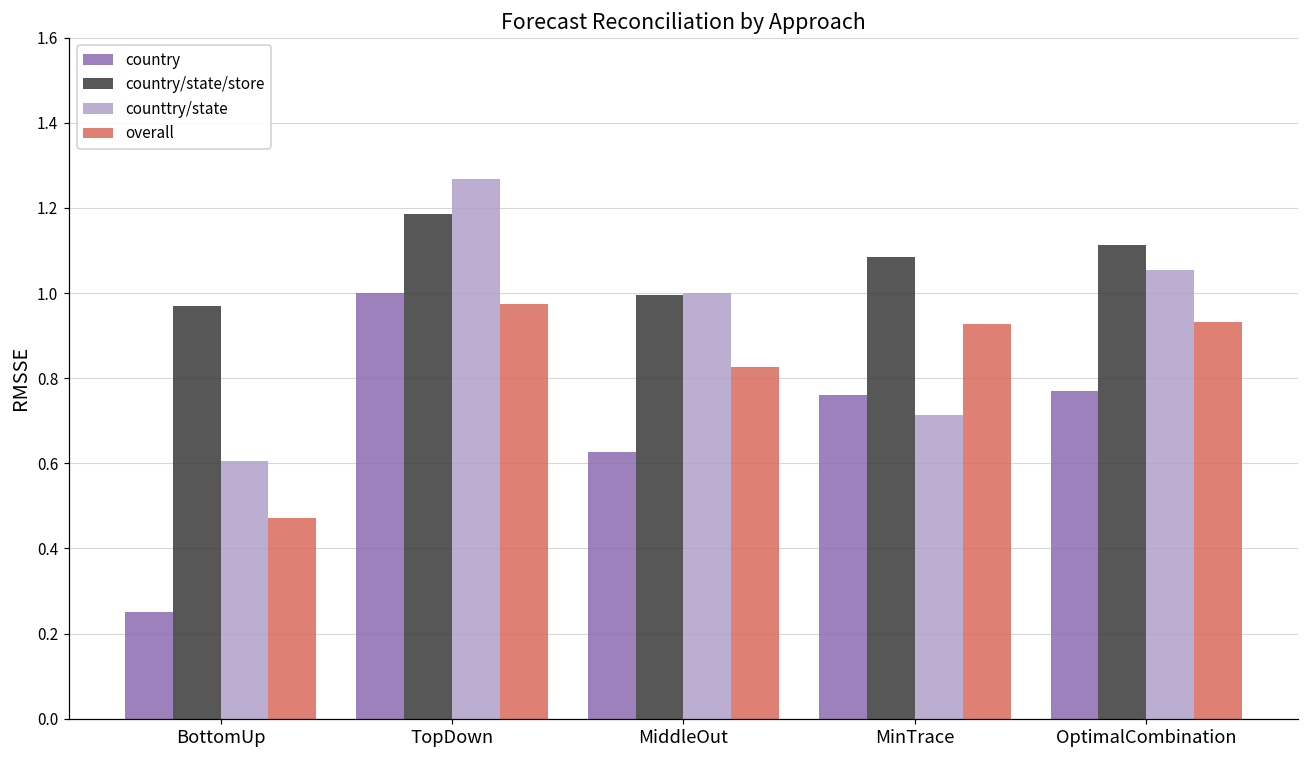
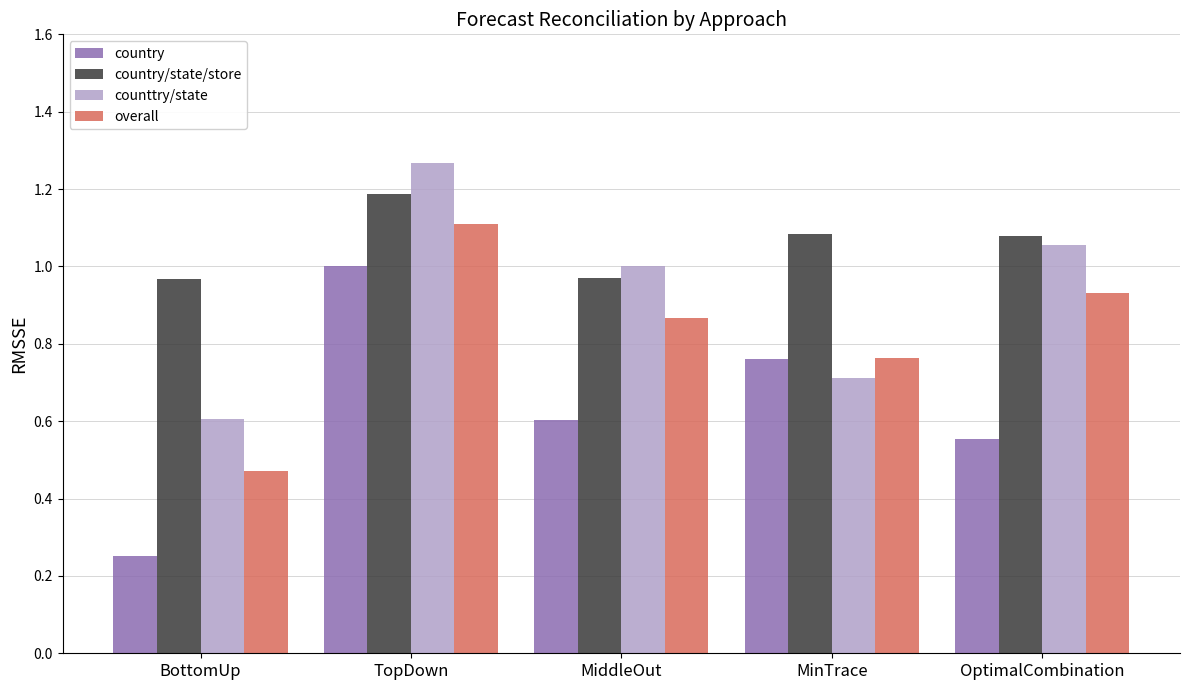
  {
    "country": {
      "BottomUp": 0.25,
      "TopDown": 1.00,
-     "MiddleOut": 0.63,
+     "MiddleOut": 0.60,
      "MinTrace": 0.76,
-     "OptimalCombination": 0.77
+     "OptimalCombination": 0.55
    },
    "country/state/store": {
      "BottomUp": 0.97,
      "TopDown": 1.19,
-     "MiddleOut": 1.00,
+     "MiddleOut": 0.97,
      "MinTrace": 1.08,
-     "OptimalCombination": 1.11
+     "OptimalCombination": 1.08
    },
    "counttry/state": {
      "BottomUp": 0.61,
      "TopDown": 1.27,
      "MiddleOut": 1.00,
      "MinTrace": 0.71,
      "OptimalCombination": 1.05
    },
    "overall": {
      "BottomUp": 0.47,
-     "TopDown": 0.97,
-     "MiddleOut": 0.83,
-     "MinTrace": 0.93,
+     "TopDown": 1.11,
+     "MiddleOut": 0.87,
+     "MinTrace": 0.76,
      "OptimalCombination": 0.93
    }
  }
